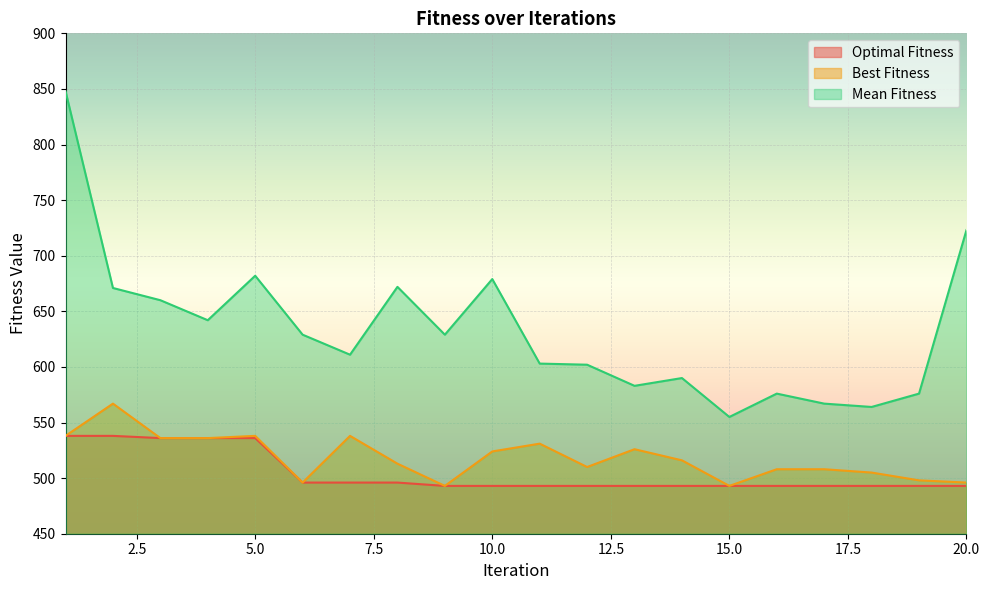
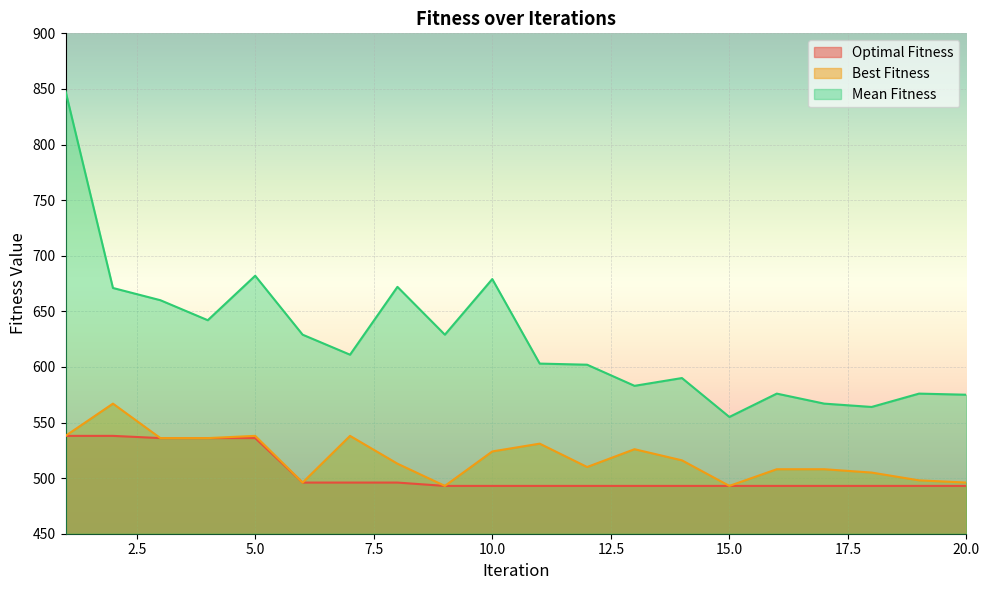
  {
    "Optimal Fitness": {
      "10.0": 493,
      "20.0": 493
    },
    "Best Fitness": {
      "10.0": 524,
      "20.0": 496
    },
    "Mean Fitness": {
      "5.0": 682,
      "10.0": 679,
      "15.0": 555,
-     "20.0": 723
+     "20.0": 575
    }
  }
